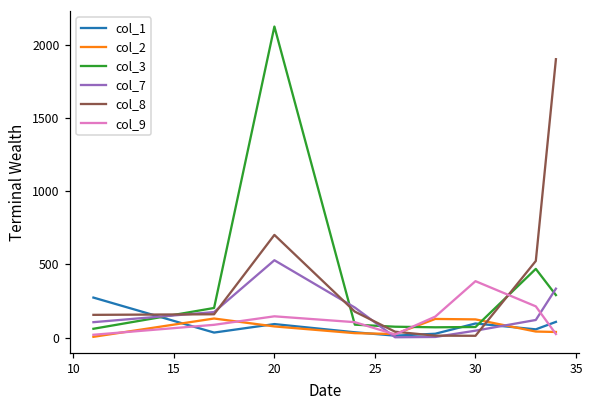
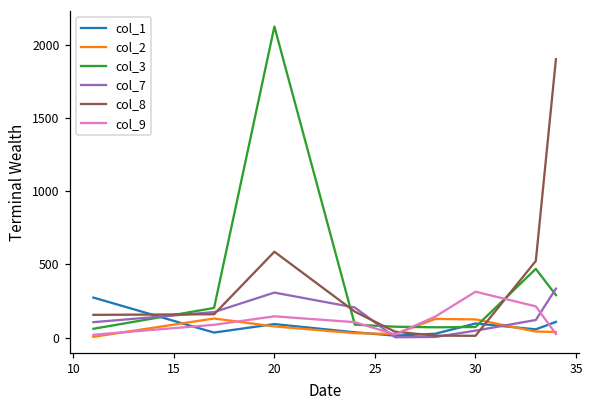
  {
    "col_1": {
      "30": 100
    },
    "col_2": {
      "30": 130
    },
    "col_3": {
      "20": 2130,
      "30": 70
    },
    "col_7": {
-     "20": 530,
+     "20": 310,
      "30": 50
    },
    "col_8": {
-     "20": 700,
+     "20": 590,
      "30": 10
    },
    "col_9": {
      "20": 150,
-     "30": 390
+     "30": 310
    }
  }
